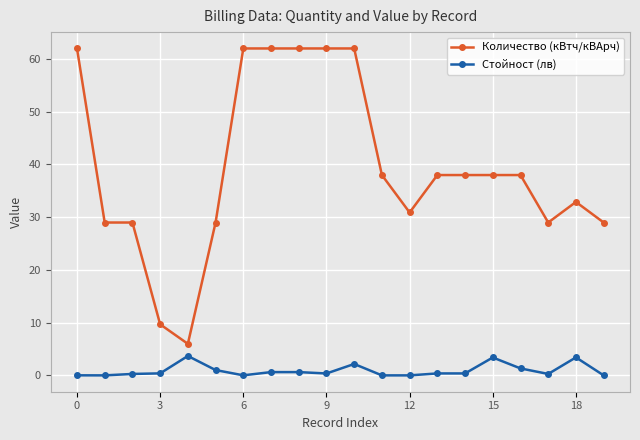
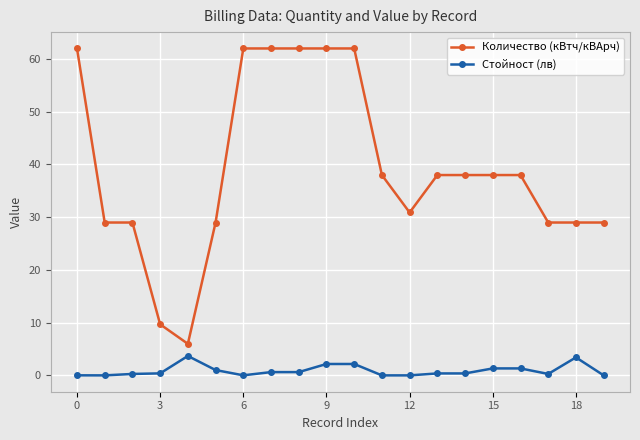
  {
    "Количество (кВтч/кВАрч)": {
      "0": 62,
      "3": 10,
      "6": 62,
      "9": 62,
      "12": 31,
      "15": 38,
-     "18": 33
+     "18": 29
    },
    "Стойност (лв)": {
      "0": 0,
      "3": 0,
      "6": 0,
-     "9": 0,
+     "9": 2,
      "12": 0,
-     "15": 3,
+     "15": 1,
      "18": 3
    }
  }
